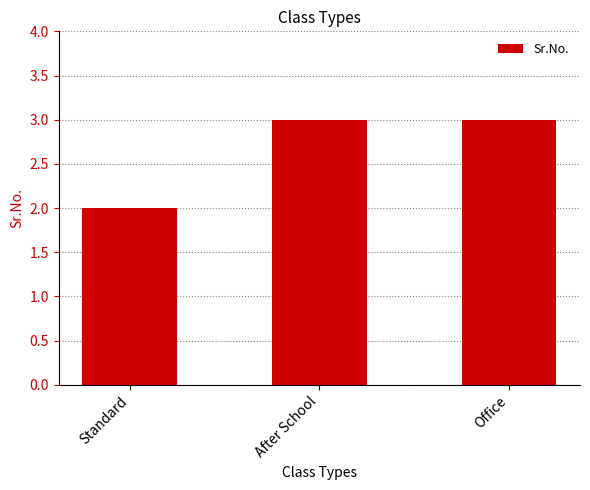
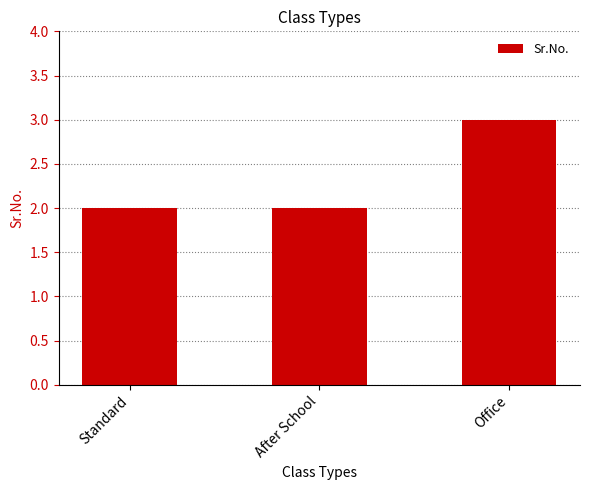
  {
    "Standard": 2,
-   "After School": 3,
+   "After School": 2,
    "Office": 3
  }
